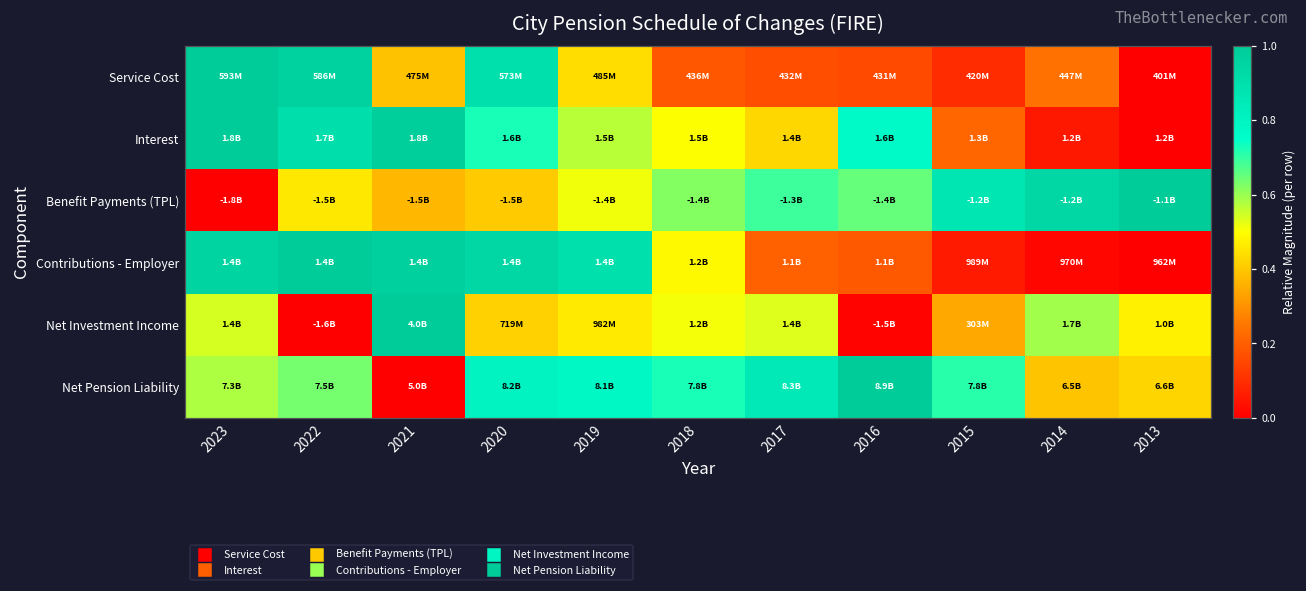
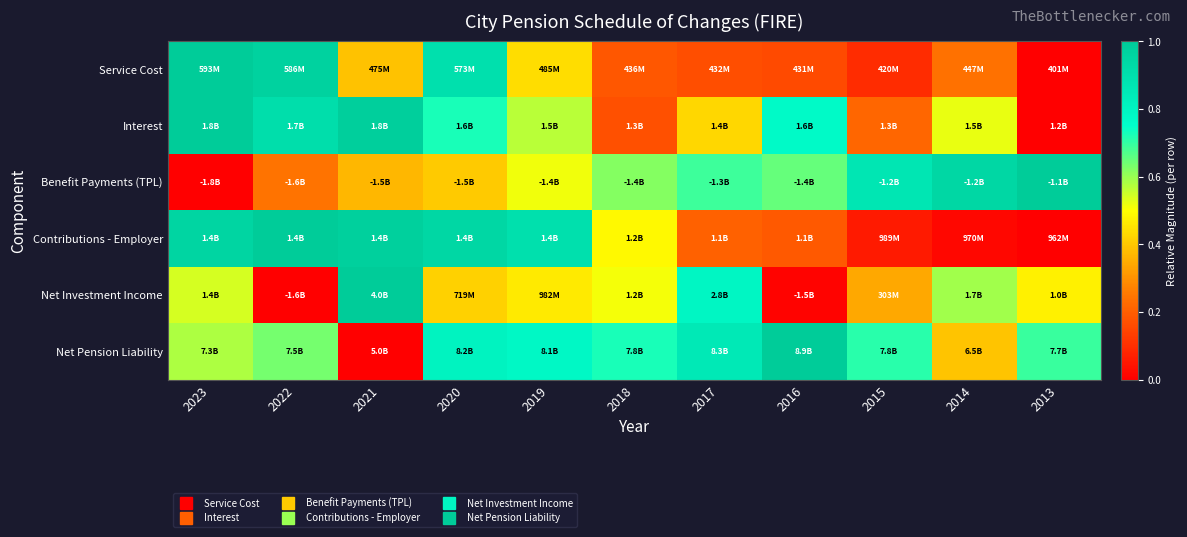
  {
    "Service Cost": {
      "2023": "593M",
      "2022": "586M",
      "2021": "475M",
      "2020": "573M",
      "2019": "485M",
      "2018": "436M",
      "2017": "432M",
      "2016": "431M",
      "2015": "420M",
      "2014": "447M",
      "2013": "401M"
    },
    "Interest": {
      "2023": "1.8B",
      "2022": "1.7B",
      "2021": "1.8B",
      "2020": "1.6B",
      "2019": "1.5B",
-     "2018": "1.5B",
+     "2018": "1.3B",
      "2017": "1.4B",
      "2016": "1.6B",
      "2015": "1.3B",
-     "2014": "1.2B",
+     "2014": "1.5B",
      "2013": "1.2B"
    },
    "Benefit Payments (TPL)": {
      "2023": "-1.8B",
-     "2022": "-1.5B",
+     "2022": "-1.6B",
      "2021": "-1.5B",
      "2020": "-1.5B",
      "2019": "-1.4B",
      "2018": "-1.4B",
      "2017": "-1.3B",
      "2016": "-1.4B",
      "2015": "-1.2B",
      "2014": "-1.2B",
      "2013": "-1.1B"
    },
    "Contributions - Employer": {
      "2023": "1.4B",
      "2022": "1.4B",
      "2021": "1.4B",
      "2020": "1.4B",
      "2019": "1.4B",
      "2018": "1.2B",
      "2017": "1.1B",
      "2016": "1.1B",
      "2015": "989M",
      "2014": "970M",
      "2013": "962M"
    },
    "Net Investment Income": {
      "2023": "1.4B",
      "2022": "-1.6B",
      "2021": "4.0B",
      "2020": "719M",
      "2019": "982M",
      "2018": "1.2B",
-     "2017": "1.4B",
+     "2017": "2.8B",
      "2016": "-1.5B",
      "2015": "303M",
      "2014": "1.7B",
      "2013": "1.0B"
    },
    "Net Pension Liability": {
      "2023": "7.3B",
      "2022": "7.5B",
      "2021": "5.0B",
      "2020": "8.2B",
      "2019": "8.1B",
      "2018": "7.8B",
      "2017": "8.3B",
      "2016": "8.9B",
      "2015": "7.8B",
      "2014": "6.5B",
-     "2013": "6.6B"
+     "2013": "7.7B"
    }
  }
